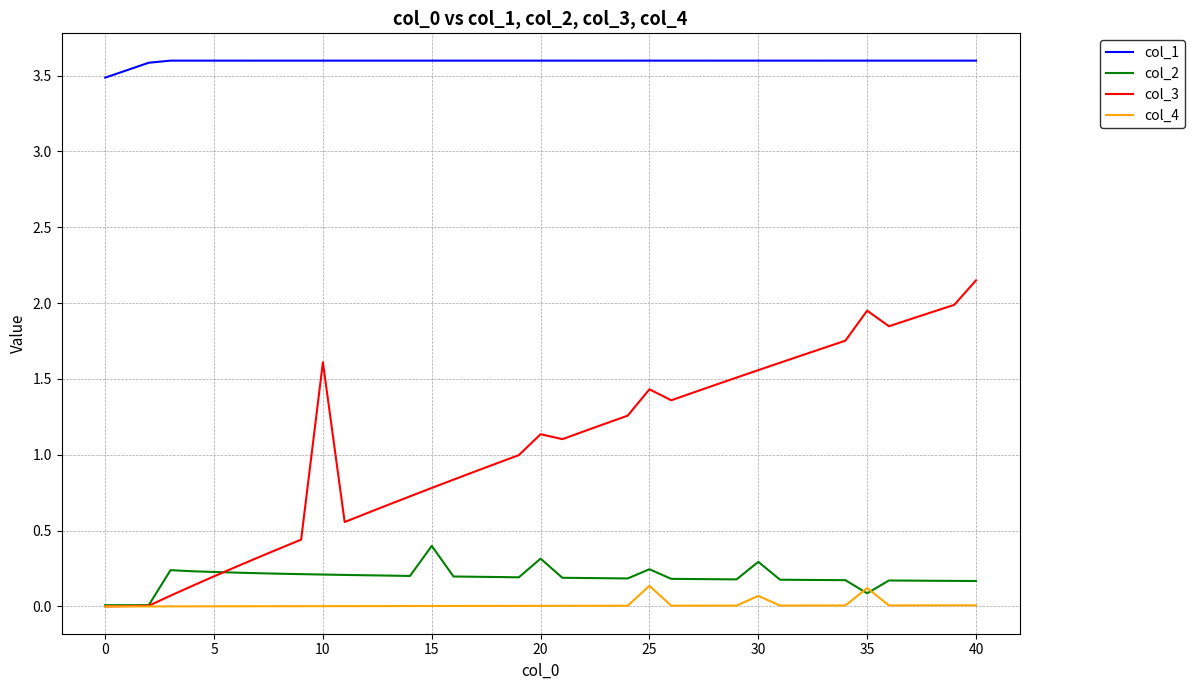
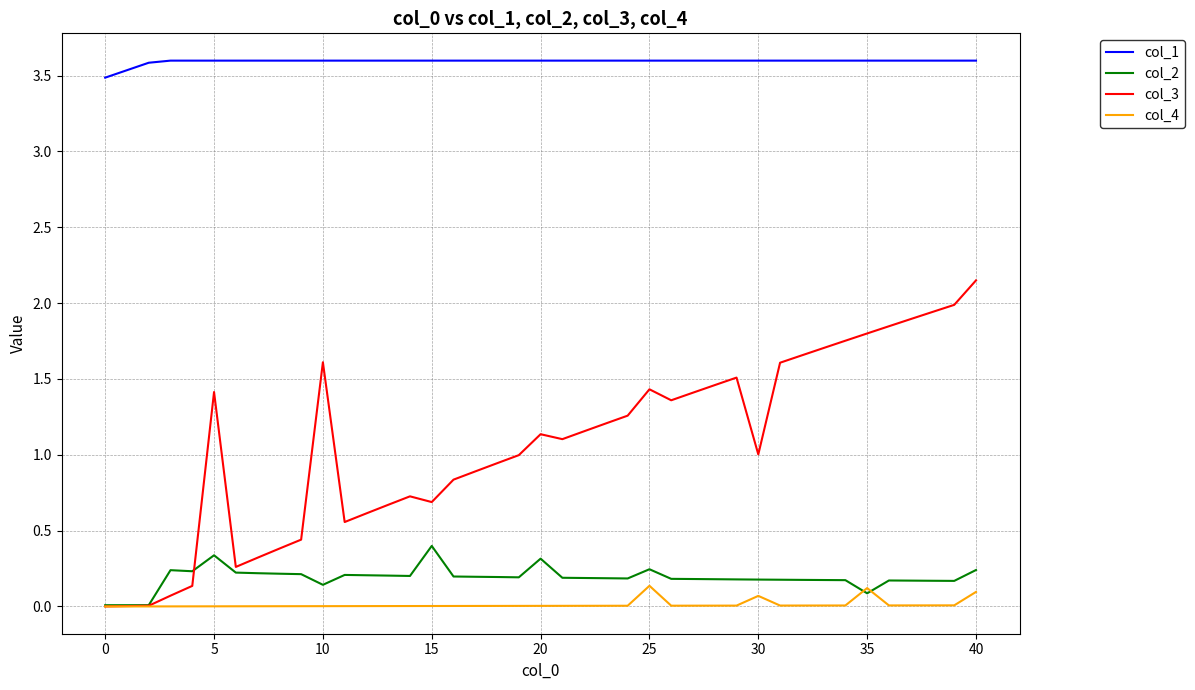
  {
    "col_1": {
      "0": 3.49,
      "5": 3.60,
      "10": 3.60,
      "15": 3.60,
      "20": 3.60,
      "25": 3.60,
      "30": 3.60,
      "35": 3.60,
      "40": 3.60
    },
    "col_2": {
-     "5": 0.23,
-     "10": 0.21,
+     "5": 0.34,
+     "10": 0.14,
      "15": 0.40,
      "20": 0.32,
      "25": 0.25,
-     "30": 0.29,
+     "30": 0.18,
      "35": 0.09,
-     "40": 0.17
+     "40": 0.24
    },
    "col_3": {
-     "5": 0.20,
+     "5": 1.41,
      "10": 1.61,
-     "15": 0.78,
+     "15": 0.69,
      "20": 1.14,
      "25": 1.43,
-     "30": 1.56,
-     "35": 1.95,
+     "30": 1.00,
+     "35": 1.80,
      "40": 2.15
    },
    "col_4": {
      "5": 0.00,
      "10": 0.00,
      "15": 0.00,
      "20": 0.00,
      "25": 0.14,
      "30": 0.07,
      "35": 0.12,
-     "40": 0.01
+     "40": 0.10
    }
  }
